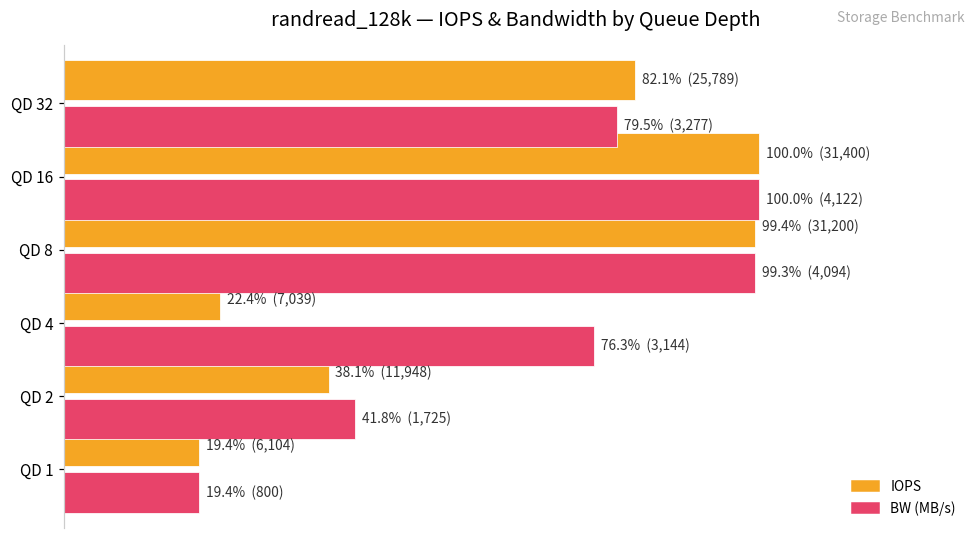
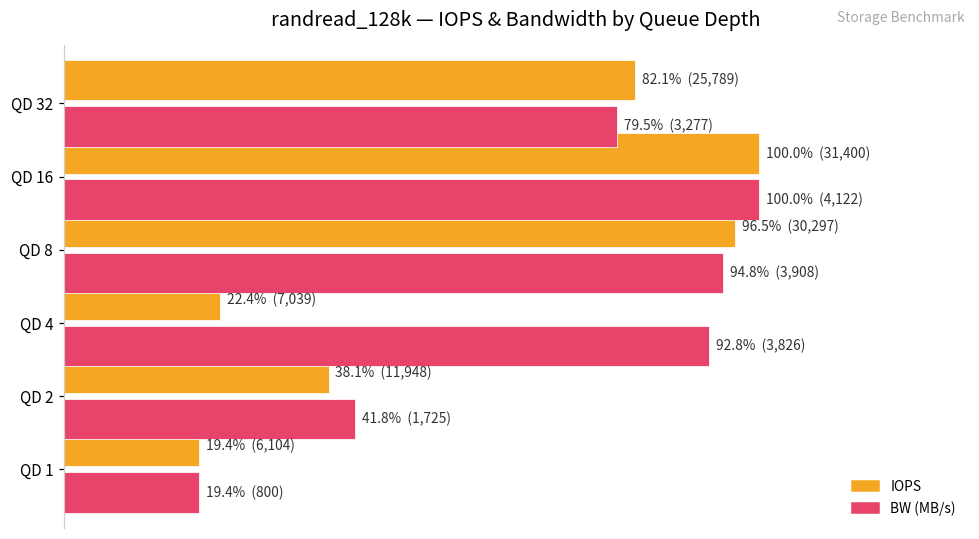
  {
    "IOPS": {
      "QD 32": "82.1%",
      "QD 16": "100.0%",
-     "QD 8": "99.4% (31,200)",
+     "QD 8": "96.5% (30,297)",
      "QD 4": "22.4%",
      "QD 2": "38.1%",
      "QD 1": "19.4%"
    },
    "BW (MB/s)": {
      "QD 32": "79.5%",
      "QD 16": "100.0%",
-     "QD 8": "99.3% (4,094)",
-     "QD 4": "76.3% (3,144)",
+     "QD 8": "94.8% (3,908)",
+     "QD 4": "92.8% (3,826)",
      "QD 2": "41.8%",
      "QD 1": "19.4%"
    }
  }
